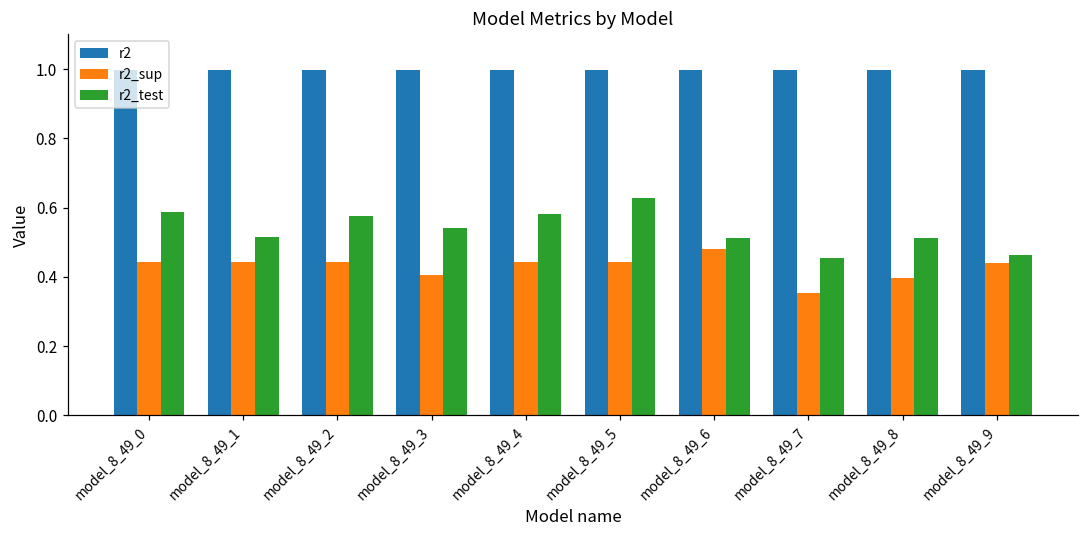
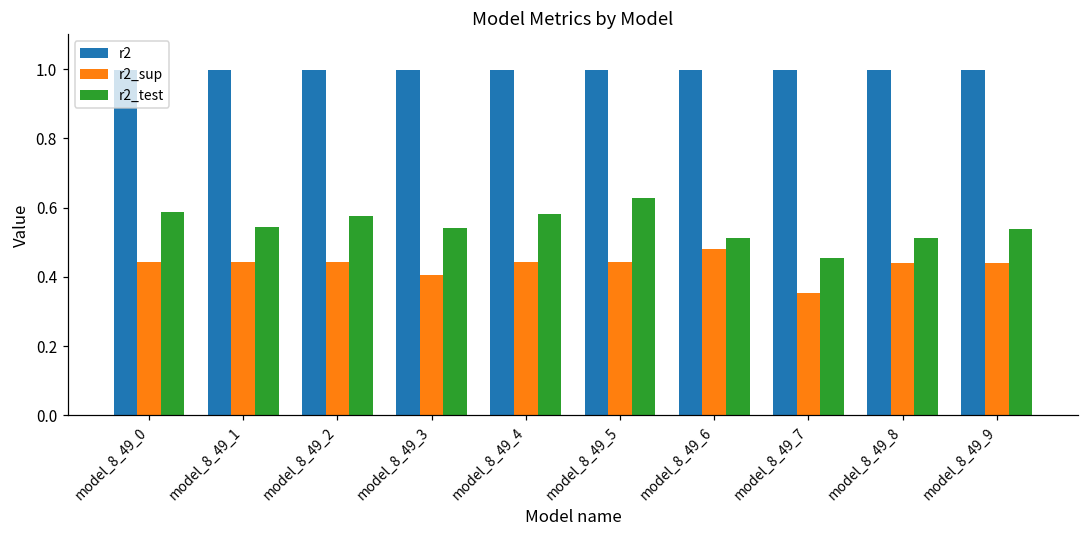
  {
    "r2": {
      "model_8_49_1": 1.00,
      "model_8_49_2": 1.00,
      "model_8_49_3": 1.00,
      "model_8_49_4": 1.00,
      "model_8_49_5": 1.00,
      "model_8_49_6": 1.00,
      "model_8_49_7": 1.00,
      "model_8_49_8": 1.00,
      "model_8_49_9": 1.00
    },
    "r2_sup": {
      "model_8_49_0": 0.44,
      "model_8_49_1": 0.44,
      "model_8_49_2": 0.44,
      "model_8_49_3": 0.41,
      "model_8_49_4": 0.44,
      "model_8_49_5": 0.44,
      "model_8_49_6": 0.48,
      "model_8_49_7": 0.35,
-     "model_8_49_8": 0.40,
+     "model_8_49_8": 0.44,
      "model_8_49_9": 0.44
    },
    "r2_test": {
      "model_8_49_0": 0.59,
-     "model_8_49_1": 0.51,
+     "model_8_49_1": 0.54,
      "model_8_49_2": 0.58,
      "model_8_49_3": 0.54,
      "model_8_49_4": 0.58,
      "model_8_49_5": 0.63,
      "model_8_49_6": 0.51,
      "model_8_49_7": 0.46,
      "model_8_49_8": 0.51,
-     "model_8_49_9": 0.46
+     "model_8_49_9": 0.54
    }
  }
